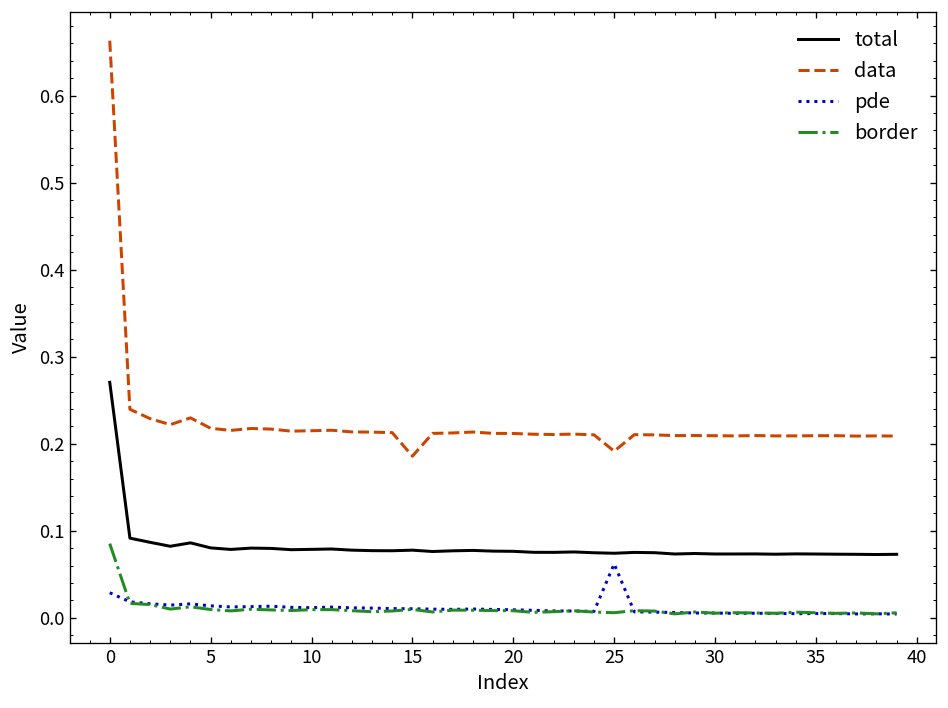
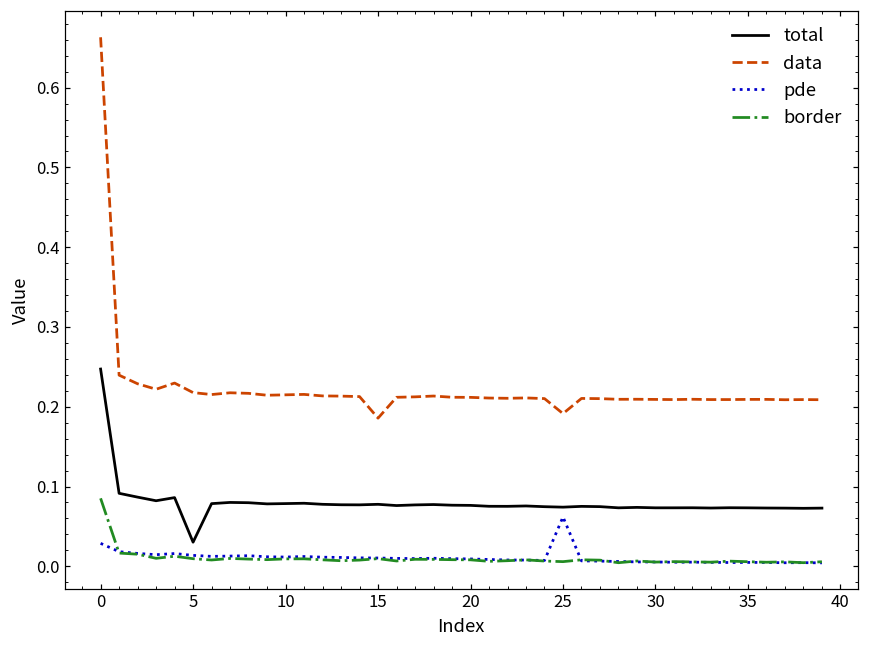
  {
    "total": {
-     "0": 0.27,
-     "5": 0.08,
+     "0": 0.25,
+     "5": 0.03,
      "10": 0.08,
      "15": 0.08,
      "20": 0.08,
      "25": 0.07,
      "30": 0.07,
      "35": 0.07
    },
    "data": {
      "0": 0.66,
      "5": 0.22,
      "10": 0.21,
      "15": 0.19,
      "20": 0.21,
      "25": 0.19,
      "30": 0.21,
      "35": 0.21
    },
    "pde": {
      "0": 0.03,
      "5": 0.01,
      "25": 0.06
    },
    "border": {
      "0": 0.09,
      "5": 0.01,
      "25": 0.01
    }
  }
